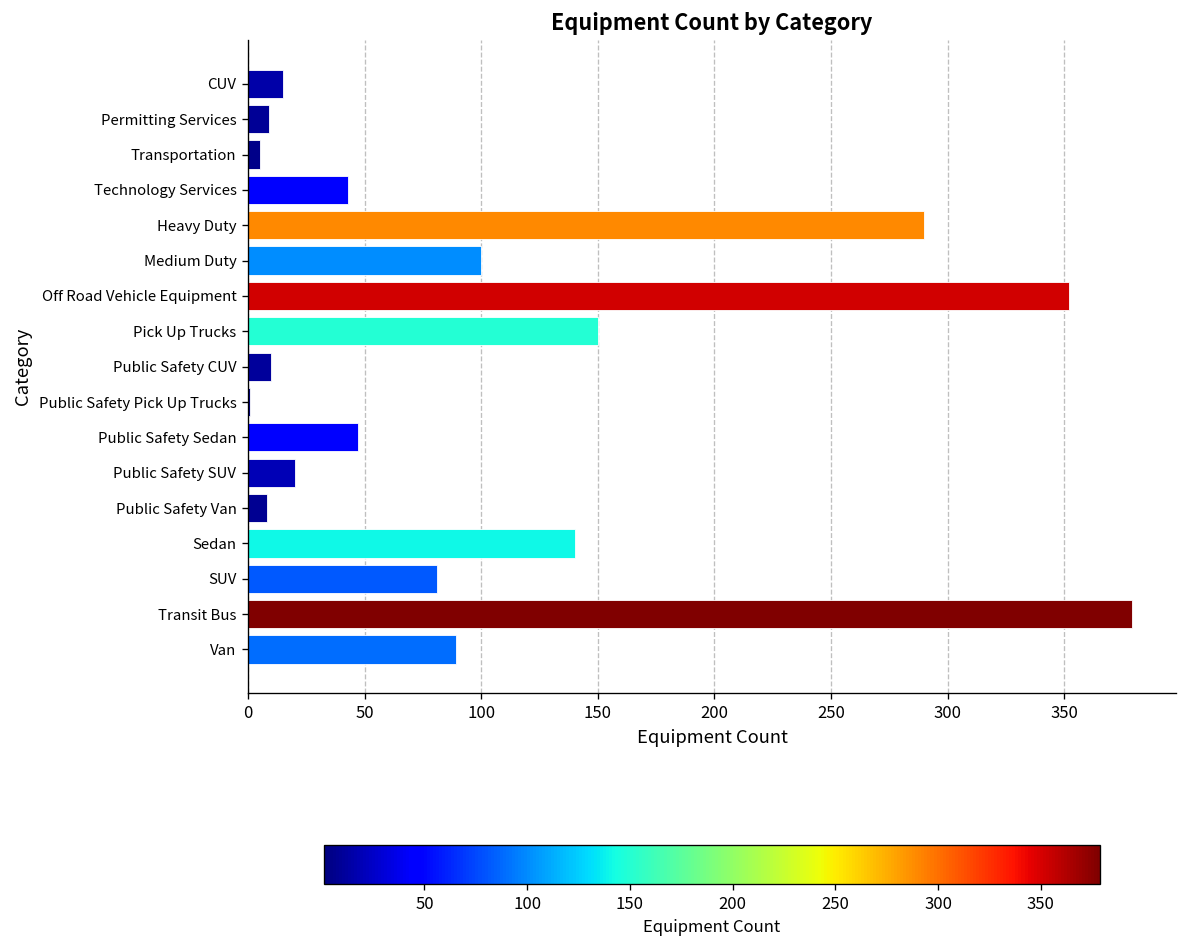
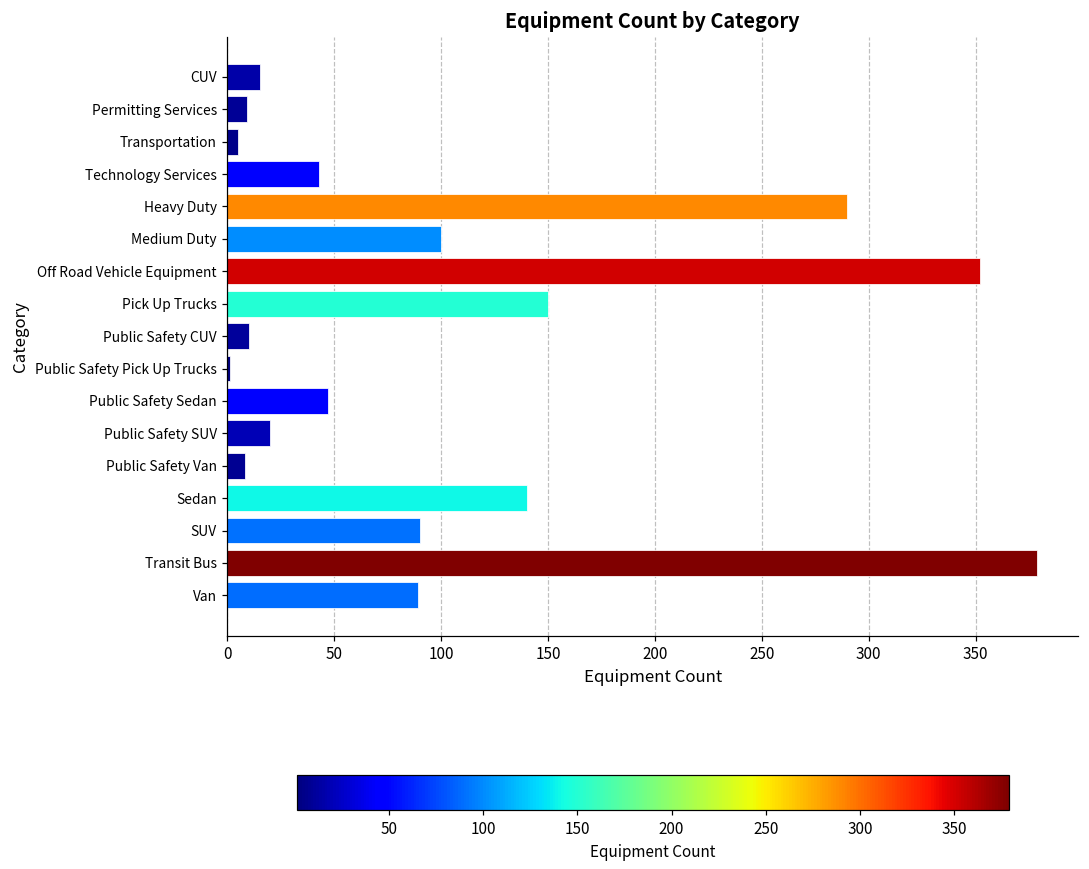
  {
    "CUV": 15,
    "Permitting Services": 9,
    "Transportation": 5,
    "Technology Services": 43,
    "Heavy Duty": 290,
    "Medium Duty": 100,
    "Off Road Vehicle Equipment": 352,
    "Pick Up Trucks": 150,
    "Public Safety CUV": 10,
    "Public Safety Sedan": 47,
    "Public Safety SUV": 20,
    "Public Safety Van": 8,
    "Sedan": 140,
-   "SUV": 81,
+   "SUV": 90,
    "Transit Bus": 379,
    "Van": 89
  }
